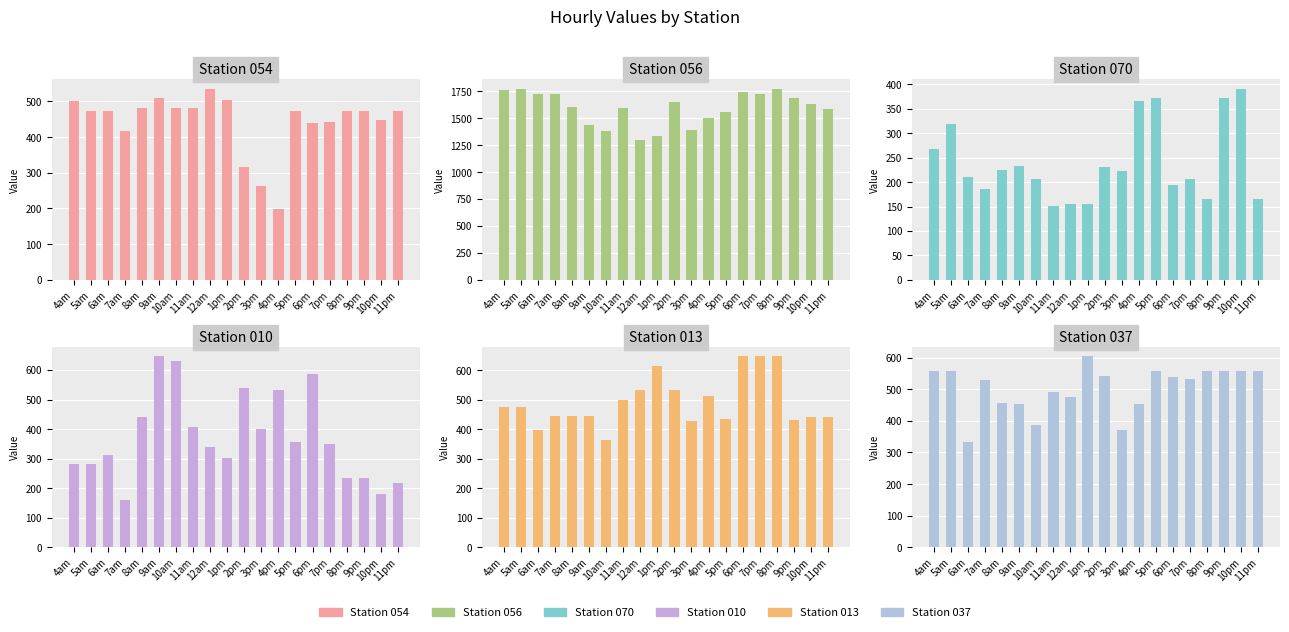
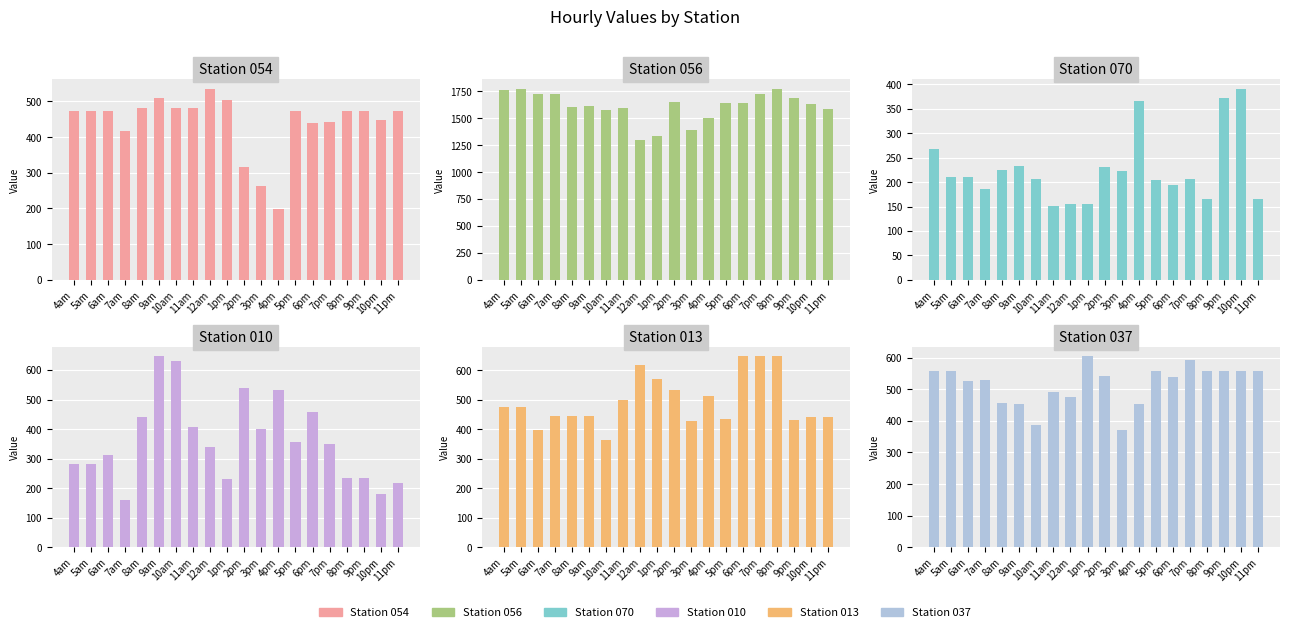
  {
    "Station 054": {
-     "4am": 500,
+     "4am": 470,
      "5am": 470,
      "6am": 470,
      "7am": 420,
      "8am": 480,
      "9am": 510,
      "10am": 480,
      "11am": 480,
      "12am": 540,
      "1pm": 500,
      "2pm": 320,
      "3pm": 260,
      "4pm": 200,
      "5pm": 470,
      "6pm": 440,
      "7pm": 440,
      "8pm": 470,
      "9pm": 470,
      "10pm": 450,
      "11pm": 470
    },
    "Station 056": {
      "4am": 1760,
      "5am": 1770,
      "6am": 1720,
      "7am": 1730,
      "8am": 1610,
-     "9am": 1430,
-     "10am": 1380,
+     "9am": 1610,
+     "10am": 1580,
      "11am": 1600,
      "12am": 1300,
      "1pm": 1330,
      "2pm": 1650,
      "3pm": 1390,
      "4pm": 1510,
-     "5pm": 1550,
-     "6pm": 1740,
+     "5pm": 1640,
+     "6pm": 1640,
      "7pm": 1730,
      "8pm": 1770,
      "9pm": 1690,
      "10pm": 1630,
      "11pm": 1590
    },
    "Station 070": {
      "4am": 270,
-     "5am": 320,
+     "5am": 210,
      "6am": 210,
      "7am": 190,
      "8am": 230,
      "9am": 230,
      "10am": 210,
      "11am": 150,
      "12am": 160,
      "1pm": 160,
      "2pm": 230,
      "3pm": 220,
      "4pm": 370,
-     "5pm": 370,
+     "5pm": 200,
      "6pm": 190,
      "7pm": 210,
      "8pm": 160,
      "9pm": 370,
      "10pm": 390,
      "11pm": 160
    },
    "Station 010": {
      "4am": 280,
      "5am": 280,
      "6am": 310,
      "7am": 160,
      "8am": 440,
      "9am": 650,
      "10am": 630,
      "11am": 410,
      "12am": 340,
-     "1pm": 300,
+     "1pm": 230,
      "2pm": 540,
      "3pm": 400,
      "4pm": 530,
      "5pm": 360,
-     "6pm": 590,
+     "6pm": 460,
      "7pm": 350,
      "8pm": 240,
      "9pm": 240,
      "10pm": 180,
      "11pm": 220
    },
    "Station 013": {
      "4am": 480,
      "5am": 480,
      "6am": 400,
      "7am": 440,
      "8am": 440,
      "9am": 440,
      "10am": 360,
      "11am": 500,
-     "12am": 530,
-     "1pm": 620,
+     "12am": 620,
+     "1pm": 570,
      "2pm": 530,
      "3pm": 430,
      "4pm": 510,
      "5pm": 440,
      "6pm": 650,
      "7pm": 650,
      "8pm": 650,
      "9pm": 430,
      "10pm": 440,
      "11pm": 440
    },
    "Station 037": {
      "4am": 560,
      "5am": 560,
-     "6am": 330,
+     "6am": 530,
      "7am": 530,
      "8am": 460,
      "9am": 450,
      "10am": 390,
      "11am": 490,
      "12am": 470,
      "1pm": 600,
      "2pm": 540,
      "3pm": 370,
      "4pm": 450,
      "5pm": 560,
      "6pm": 540,
-     "7pm": 530,
+     "7pm": 590,
      "8pm": 560,
      "9pm": 560,
      "10pm": 560,
      "11pm": 560
    }
  }
